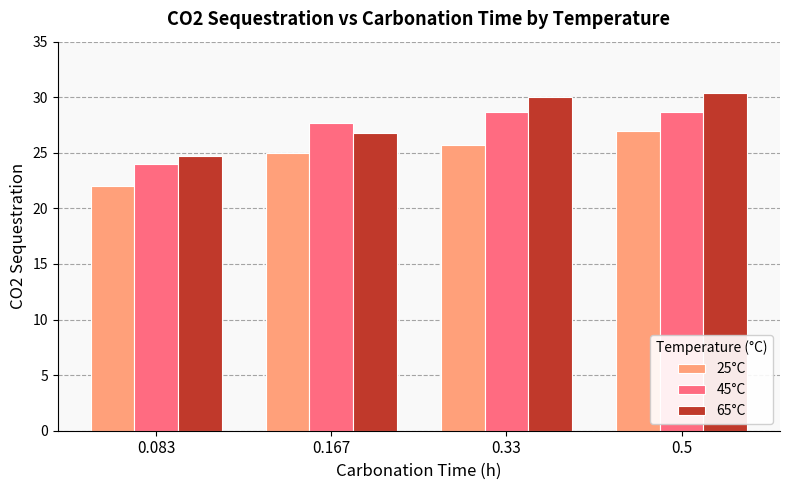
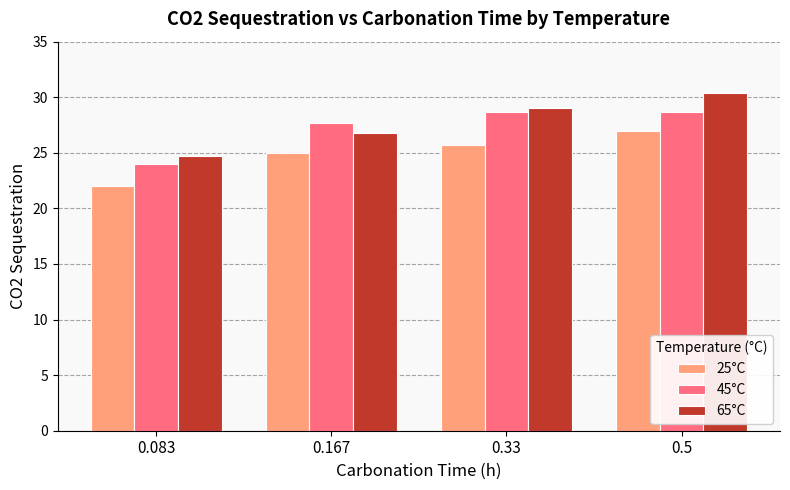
  {
    "65°C": {
      "0.083": 24.7,
      "0.167": 26.8,
-     "0.33": 30,
+     "0.33": 29,
      "0.5": 30.3
    }
  }
